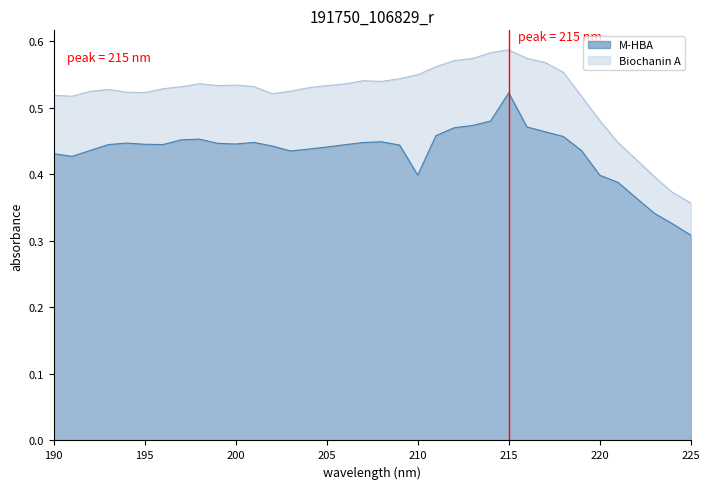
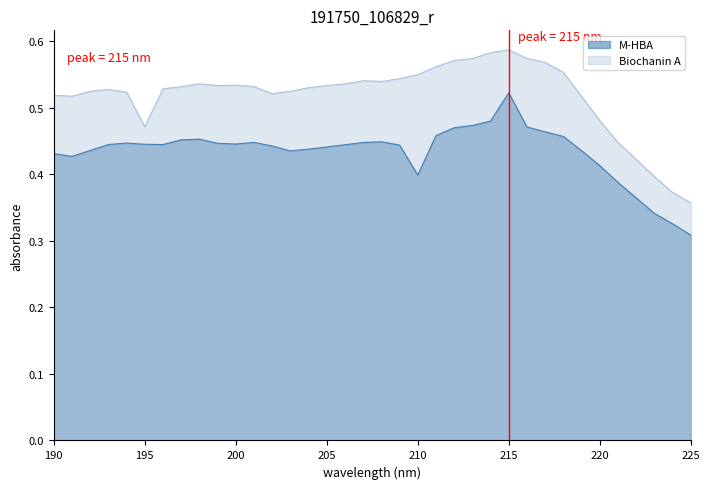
  {
    "M-HBA": {
      "190": 0.43,
      "195": 0.45,
      "200": 0.45,
      "205": 0.44,
      "210": 0.40,
      "215": 0.52,
-     "220": 0.40,
+     "220": 0.41,
      "225": 0.31
    },
    "Biochanin A": {
      "190": 0.52,
-     "195": 0.52,
+     "195": 0.47,
      "200": 0.53,
      "205": 0.53,
      "210": 0.55,
      "220": 0.48,
      "225": 0.36
    }
  }
